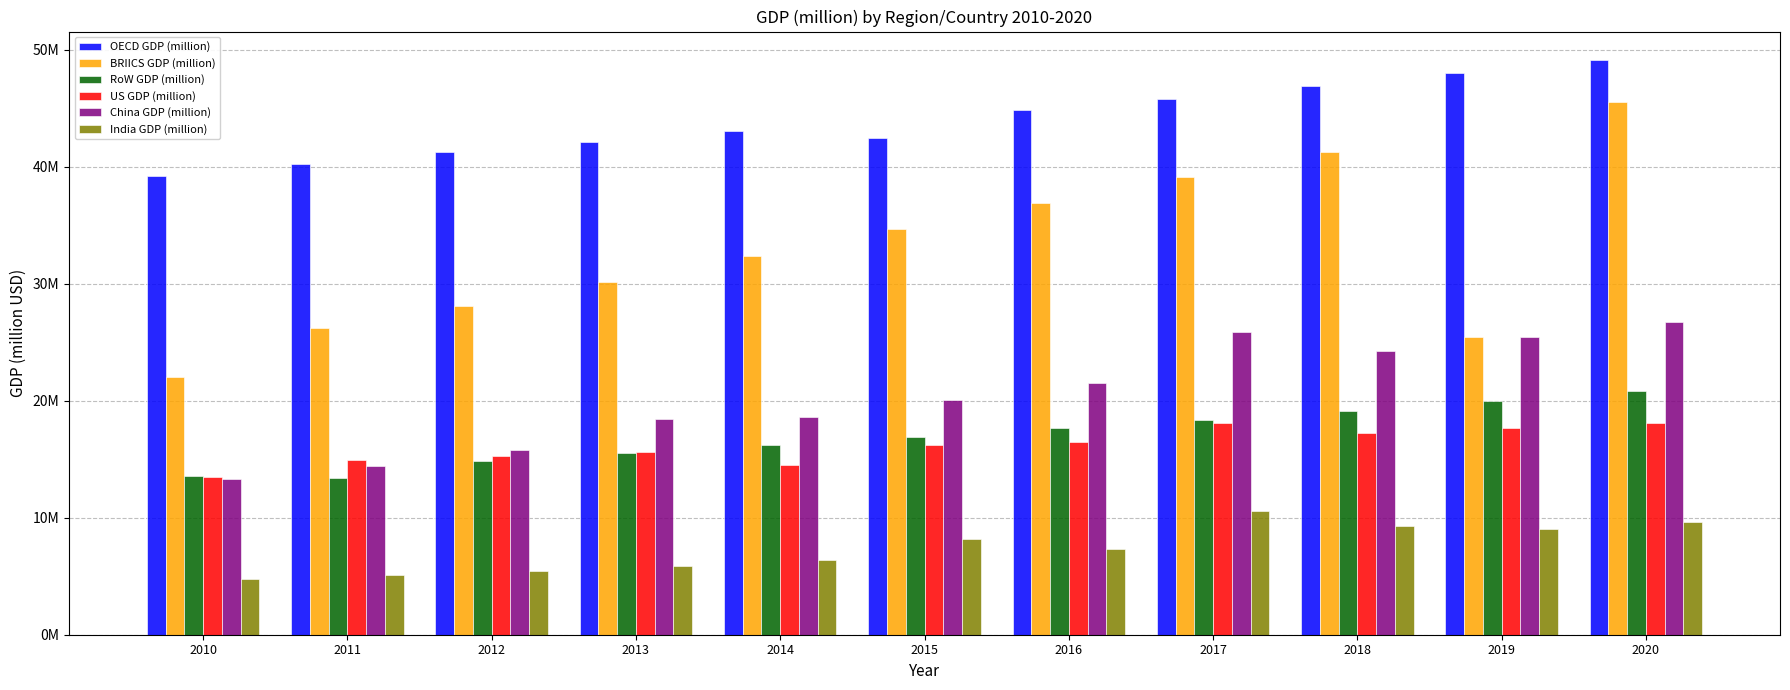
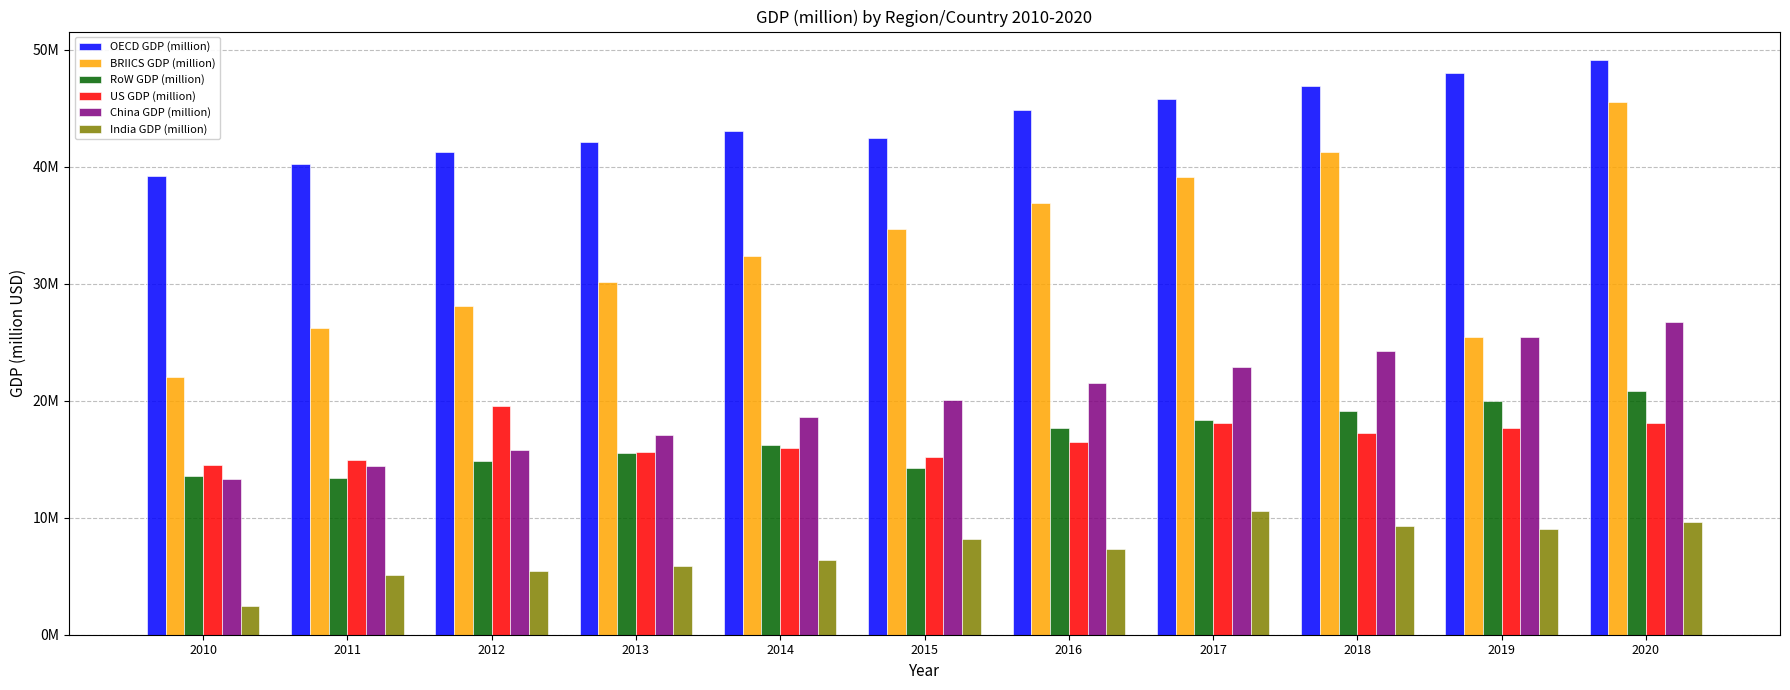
  {
    "OECD GDP (million)": {
      "2010": 39200000,
      "2011": 40200000,
      "2012": 41200000,
      "2013": 42100000,
      "2014": 43100000,
      "2015": 42500000,
      "2016": 44800000,
      "2017": 45800000,
      "2018": 46900000,
      "2019": 48000000,
      "2020": 49100000
    },
    "BRIICS GDP (million)": {
      "2010": 22000000,
      "2011": 26200000,
      "2012": 28100000,
      "2013": 30100000,
      "2014": 32400000,
      "2015": 34700000,
      "2016": 36900000,
      "2017": 39100000,
      "2018": 41300000,
      "2019": 25500000,
      "2020": 45500000
    },
    "RoW GDP (million)": {
      "2010": 13600000,
      "2011": 13400000,
      "2012": 14800000,
      "2013": 15500000,
      "2014": 16200000,
-     "2015": 16900000,
+     "2015": 14200000,
      "2016": 17600000,
      "2017": 18400000,
      "2018": 19200000,
      "2019": 20000000,
      "2020": 20800000
    },
    "US GDP (million)": {
-     "2010": 13500000,
+     "2010": 14500000,
      "2011": 14900000,
-     "2012": 15300000,
+     "2012": 19600000,
      "2013": 15600000,
-     "2014": 14500000,
-     "2015": 16200000,
+     "2014": 15900000,
+     "2015": 15200000,
      "2016": 16500000,
      "2017": 18100000,
      "2018": 17200000,
      "2019": 17700000,
      "2020": 18100000
    },
    "China GDP (million)": {
      "2010": 13300000,
      "2011": 14500000,
      "2012": 15800000,
-     "2013": 18400000,
+     "2013": 17100000,
      "2014": 18600000,
      "2015": 20100000,
      "2016": 21500000,
-     "2017": 25900000,
+     "2017": 22900000,
      "2018": 24200000,
      "2019": 25500000,
      "2020": 26700000
    },
    "India GDP (million)": {
-     "2010": 4700000,
+     "2010": 2400000,
      "2011": 5100000,
      "2012": 5500000,
      "2013": 5900000,
      "2014": 6400000,
      "2015": 8100000,
      "2016": 7400000,
      "2017": 10600000,
      "2018": 9300000,
      "2019": 9000000,
      "2020": 9600000
    }
  }
